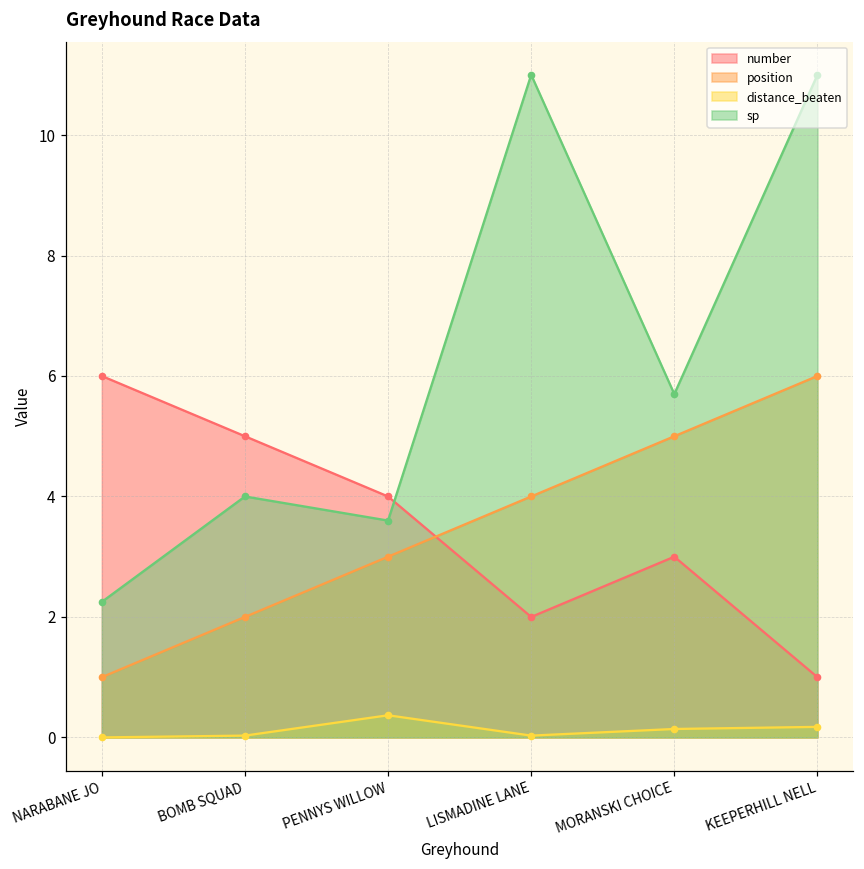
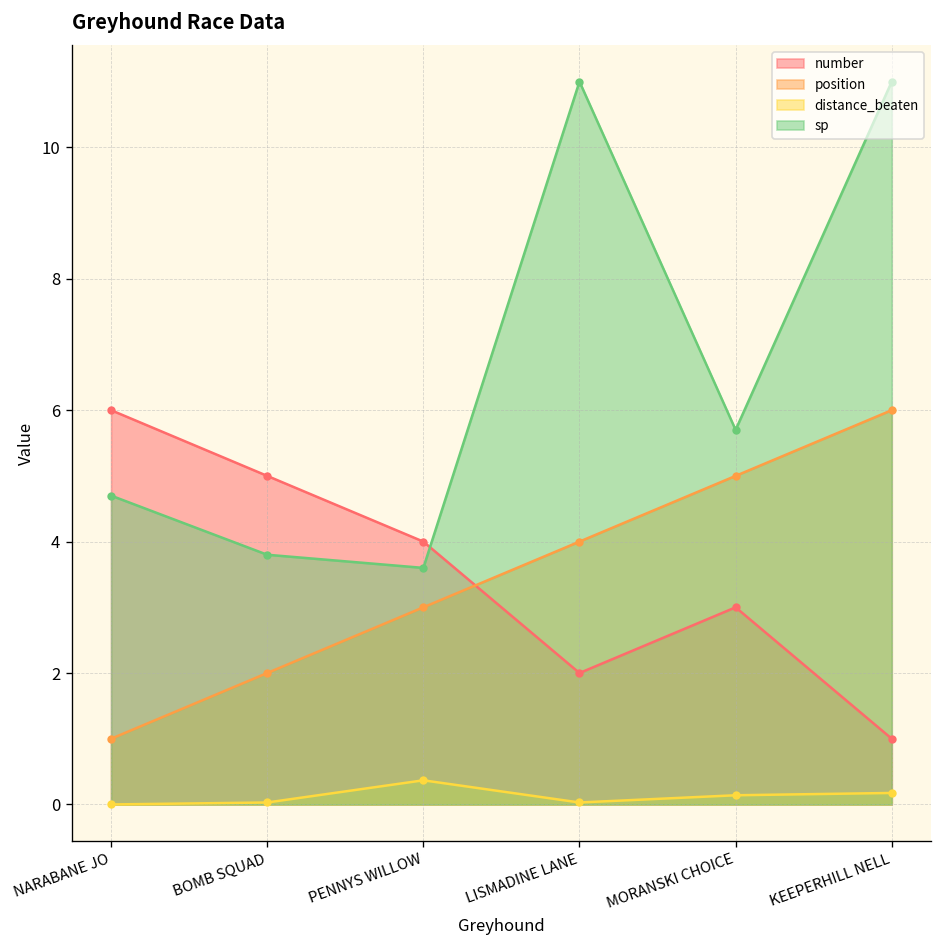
  {
    "sp": {
-     "NARABANE JO": 2.3,
-     "BOMB SQUAD": 4.0,
+     "NARABANE JO": 4.7,
+     "BOMB SQUAD": 3.8,
      "PENNYS WILLOW": 3.6,
      "LISMADINE LANE": 11.0,
      "MORANSKI CHOICE": 5.7
    }
  }
